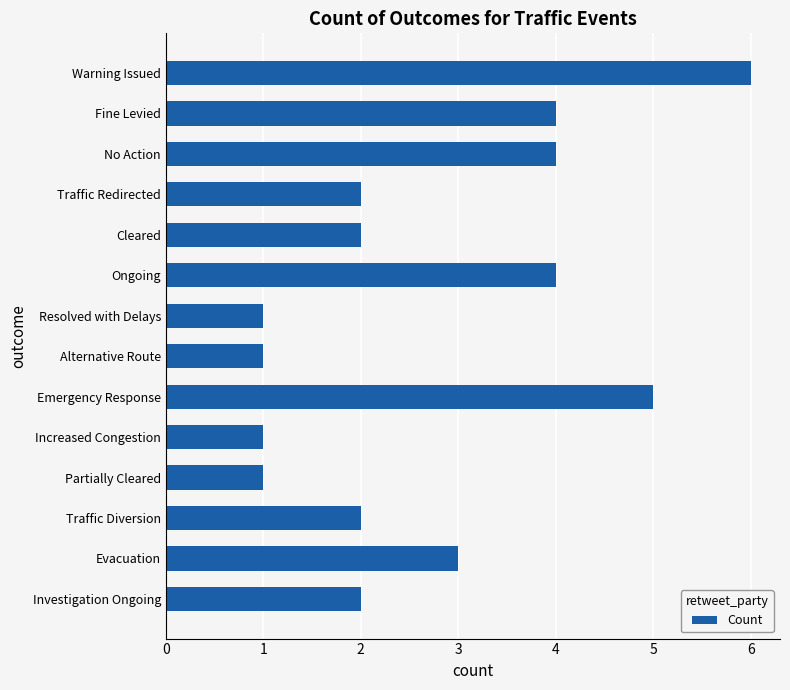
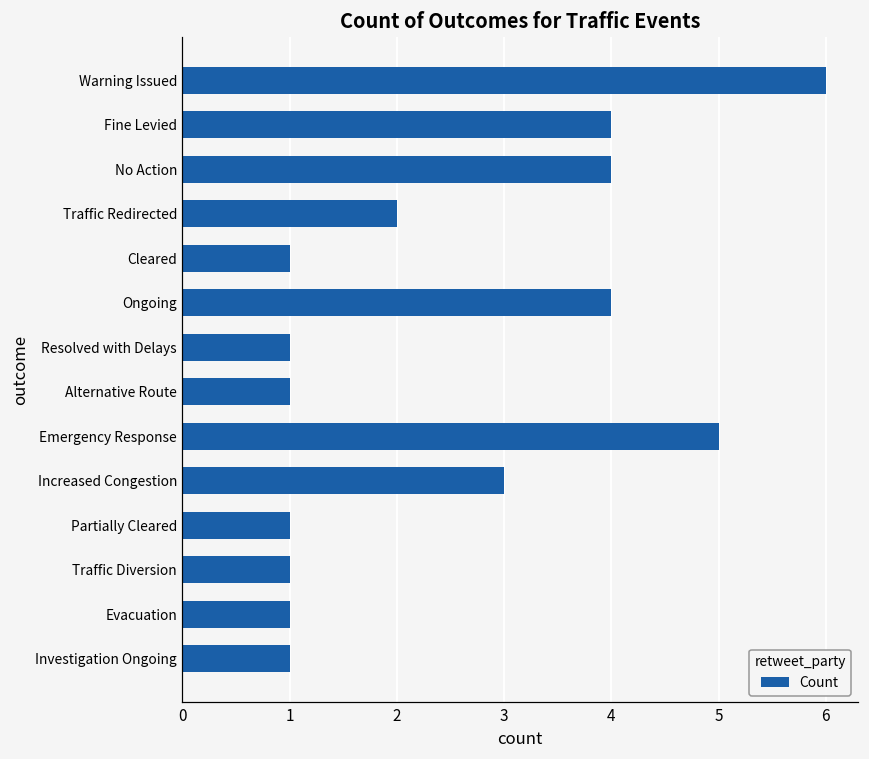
  {
    "Warning Issued": 6,
    "Fine Levied": 4,
    "No Action": 4,
    "Traffic Redirected": 2,
-   "Cleared": 2,
+   "Cleared": 1,
    "Ongoing": 4,
    "Resolved with Delays": 1,
    "Alternative Route": 1,
    "Emergency Response": 5,
-   "Increased Congestion": 1,
+   "Increased Congestion": 3,
    "Partially Cleared": 1,
-   "Traffic Diversion": 2,
-   "Evacuation": 3,
-   "Investigation Ongoing": 2
+   "Traffic Diversion": 1,
+   "Evacuation": 1,
+   "Investigation Ongoing": 1
  }
